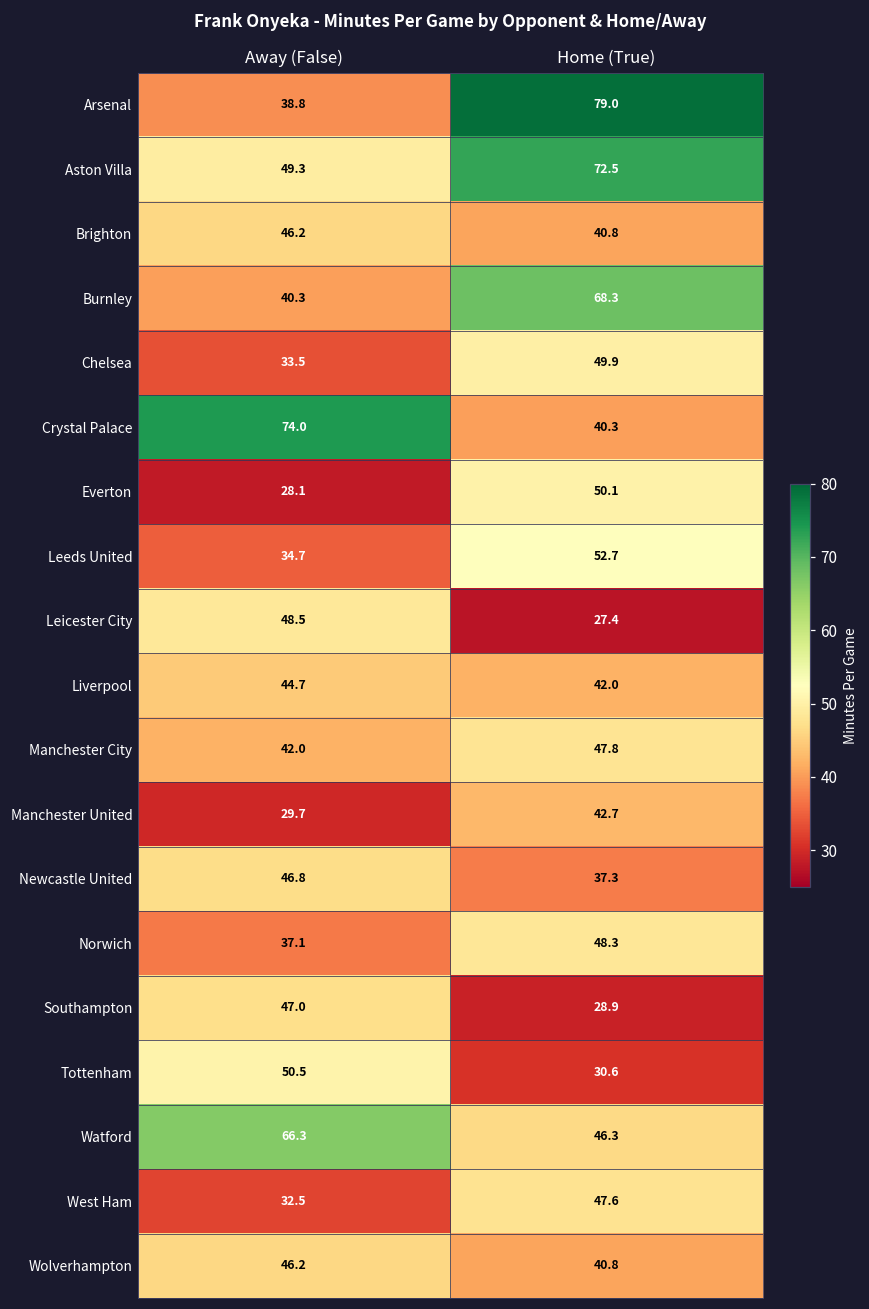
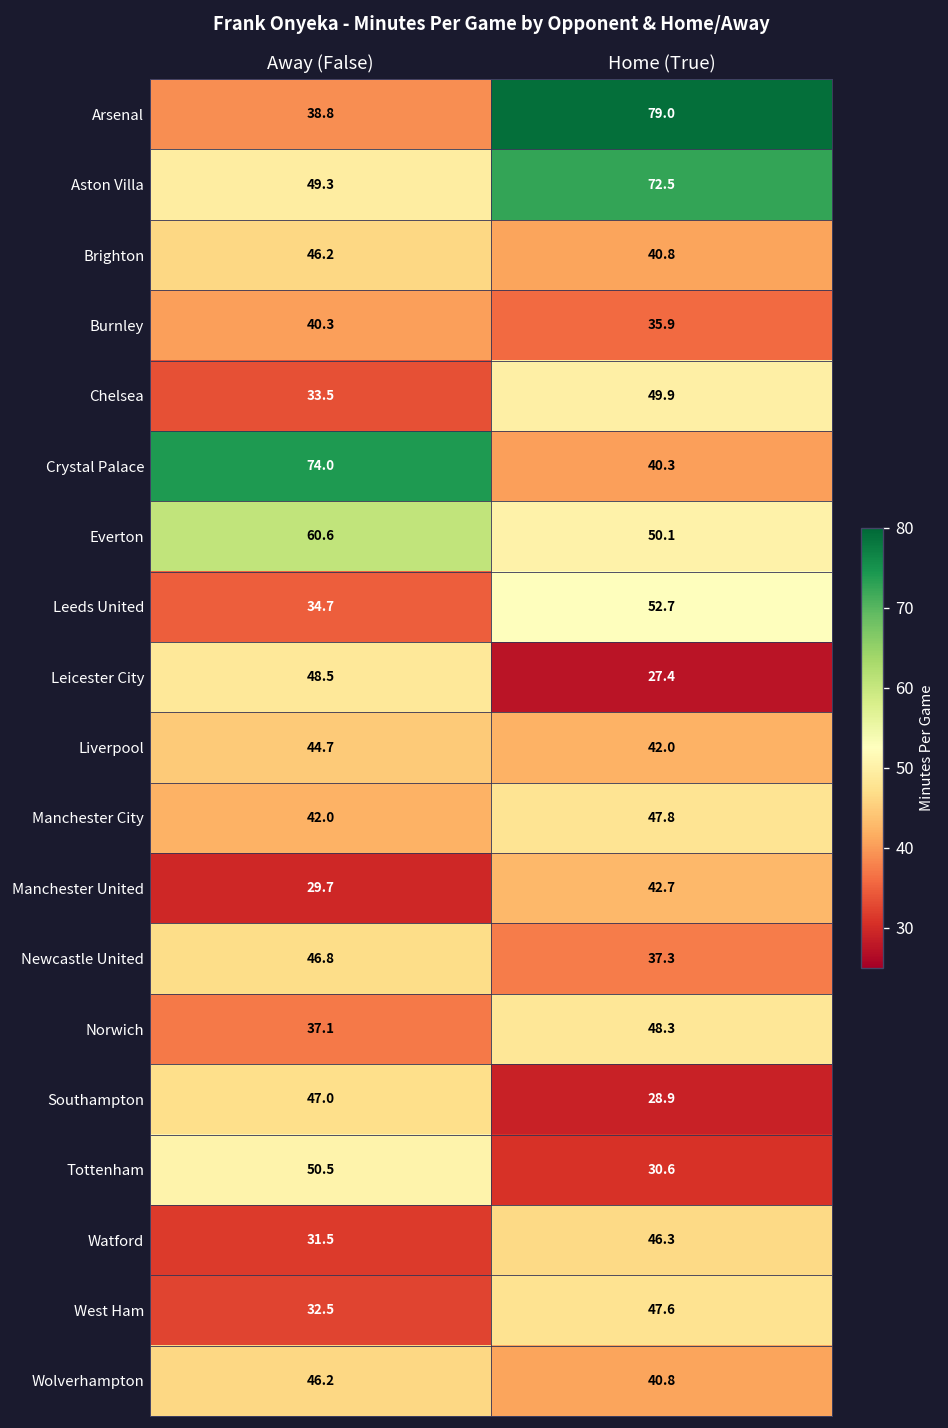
  {
    "Arsenal": {
      "Away (False)": 38.8,
      "Home (True)": 79.0
    },
    "Aston Villa": {
      "Away (False)": 49.3,
      "Home (True)": 72.5
    },
    "Brighton": {
      "Away (False)": 46.2,
      "Home (True)": 40.8
    },
    "Burnley": {
      "Away (False)": 40.3,
-     "Home (True)": 68.3
+     "Home (True)": 35.9
    },
    "Chelsea": {
      "Away (False)": 33.5,
      "Home (True)": 49.9
    },
    "Crystal Palace": {
      "Away (False)": 74.0,
      "Home (True)": 40.3
    },
    "Everton": {
-     "Away (False)": 28.1,
+     "Away (False)": 60.6,
      "Home (True)": 50.1
    },
    "Leeds United": {
      "Away (False)": 34.7,
      "Home (True)": 52.7
    },
    "Leicester City": {
      "Away (False)": 48.5,
      "Home (True)": 27.4
    },
    "Liverpool": {
      "Away (False)": 44.7,
      "Home (True)": 42.0
    },
    "Manchester City": {
      "Away (False)": 42.0,
      "Home (True)": 47.8
    },
    "Manchester United": {
      "Away (False)": 29.7,
      "Home (True)": 42.7
    },
    "Newcastle United": {
      "Away (False)": 46.8,
      "Home (True)": 37.3
    },
    "Norwich": {
      "Away (False)": 37.1,
      "Home (True)": 48.3
    },
    "Southampton": {
      "Away (False)": 47.0,
      "Home (True)": 28.9
    },
    "Tottenham": {
      "Away (False)": 50.5,
      "Home (True)": 30.6
    },
    "Watford": {
-     "Away (False)": 66.3,
+     "Away (False)": 31.5,
      "Home (True)": 46.3
    },
    "West Ham": {
      "Away (False)": 32.5,
      "Home (True)": 47.6
    },
    "Wolverhampton": {
      "Away (False)": 46.2,
      "Home (True)": 40.8
    }
  }
